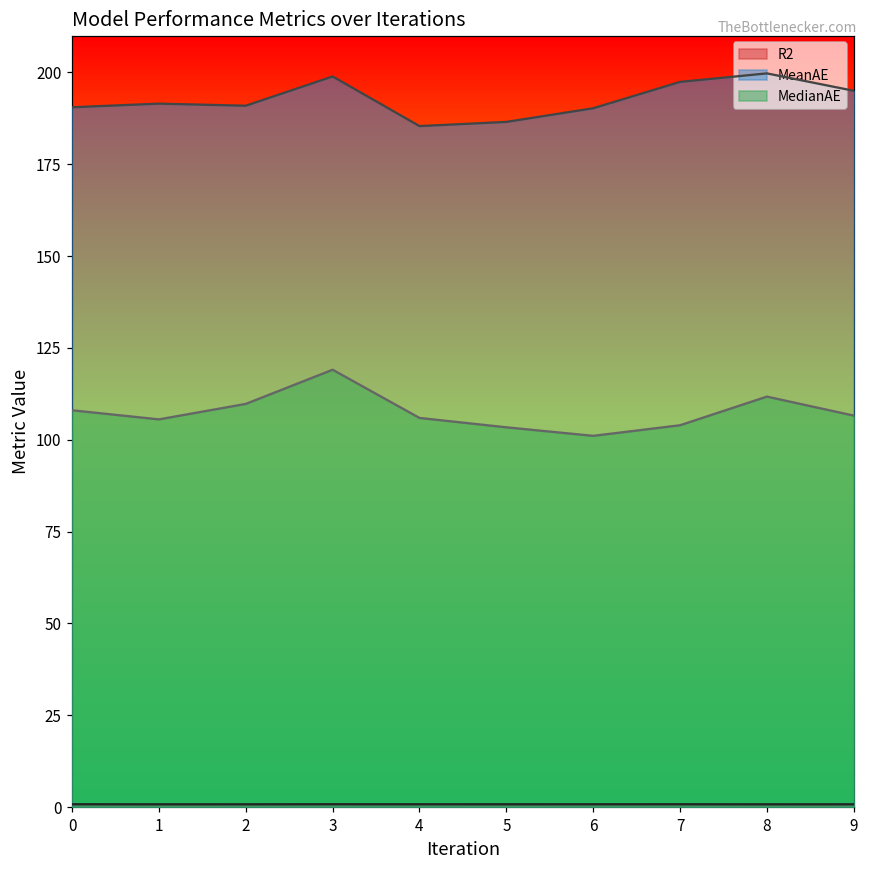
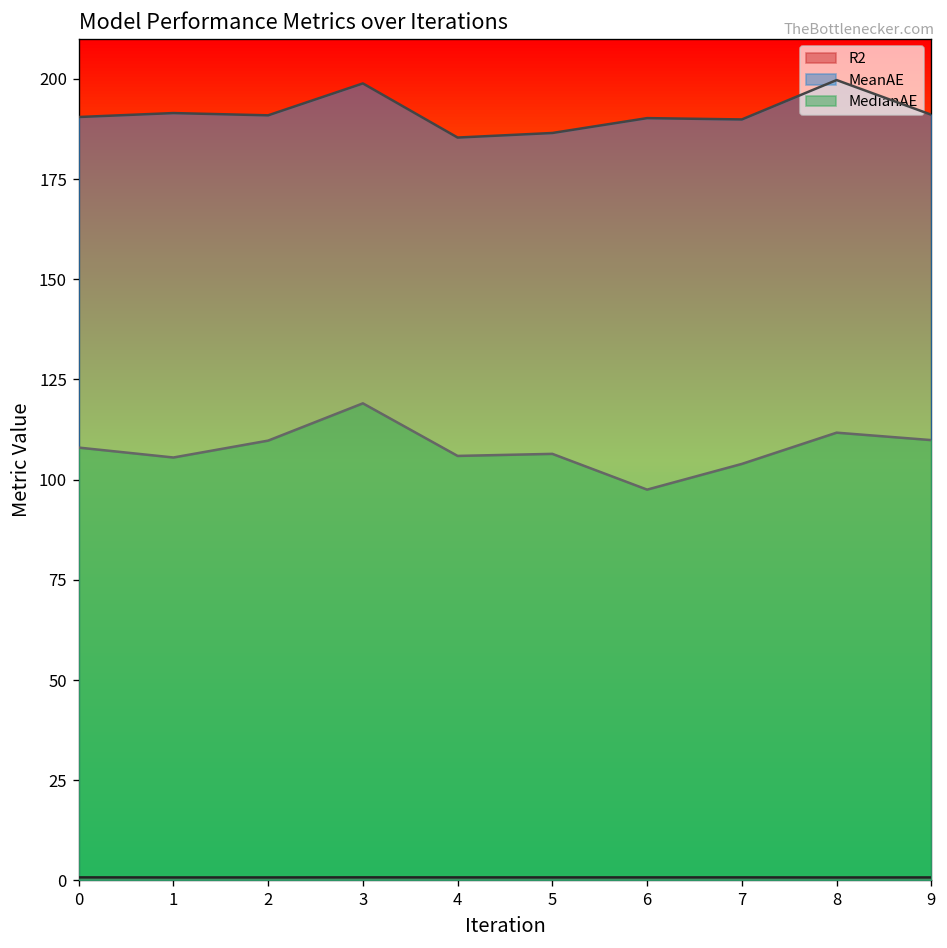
  {
    "R2": {
      "0": 1,
      "1": 1,
      "2": 1,
      "3": 1,
      "4": 1,
      "5": 1,
      "6": 1,
      "7": 1,
      "8": 1,
      "9": 1
    },
    "MeanAE": {
      "0": 190,
      "1": 191,
      "2": 191,
      "3": 199,
      "4": 185,
      "5": 187,
      "6": 190,
-     "7": 197,
-     "9": 195
+     "7": 190,
+     "9": 191
    },
    "MedianAE": {
      "0": 108,
      "1": 106,
      "2": 110,
      "3": 119,
      "4": 106,
-     "5": 103,
-     "6": 101,
+     "5": 106,
+     "6": 98,
      "7": 104,
      "8": 112,
-     "9": 107
+     "9": 110
    }
  }
